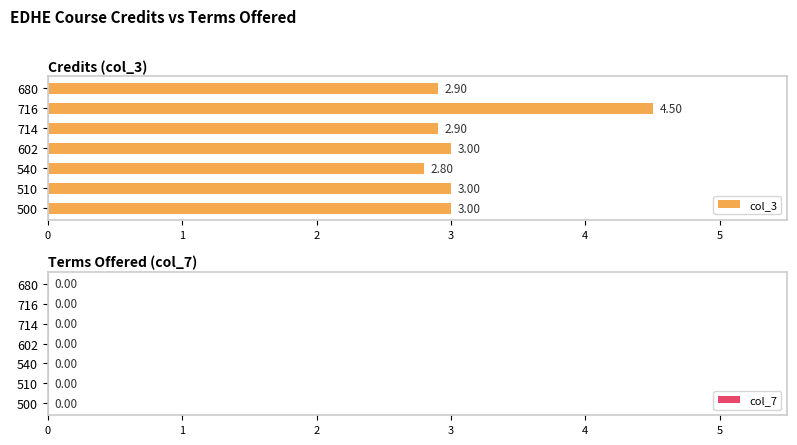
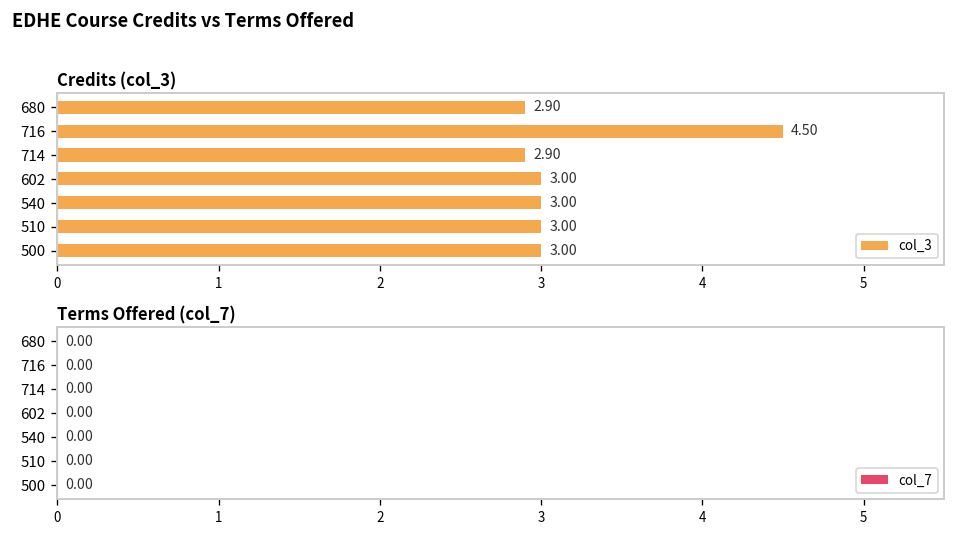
  {
    "Credits (col_3)": {
      "680": 2.90,
      "716": 4.50,
      "714": 2.90,
      "602": 3.00,
-     "540": 2.80,
+     "540": 3.00,
      "510": 3.00,
      "500": 3.00
    },
    "Terms Offered (col_7)": {
      "680": 0.00,
      "716": 0.00,
      "714": 0.00,
      "602": 0.00,
      "540": 0.00,
      "510": 0.00,
      "500": 0.00
    }
  }
